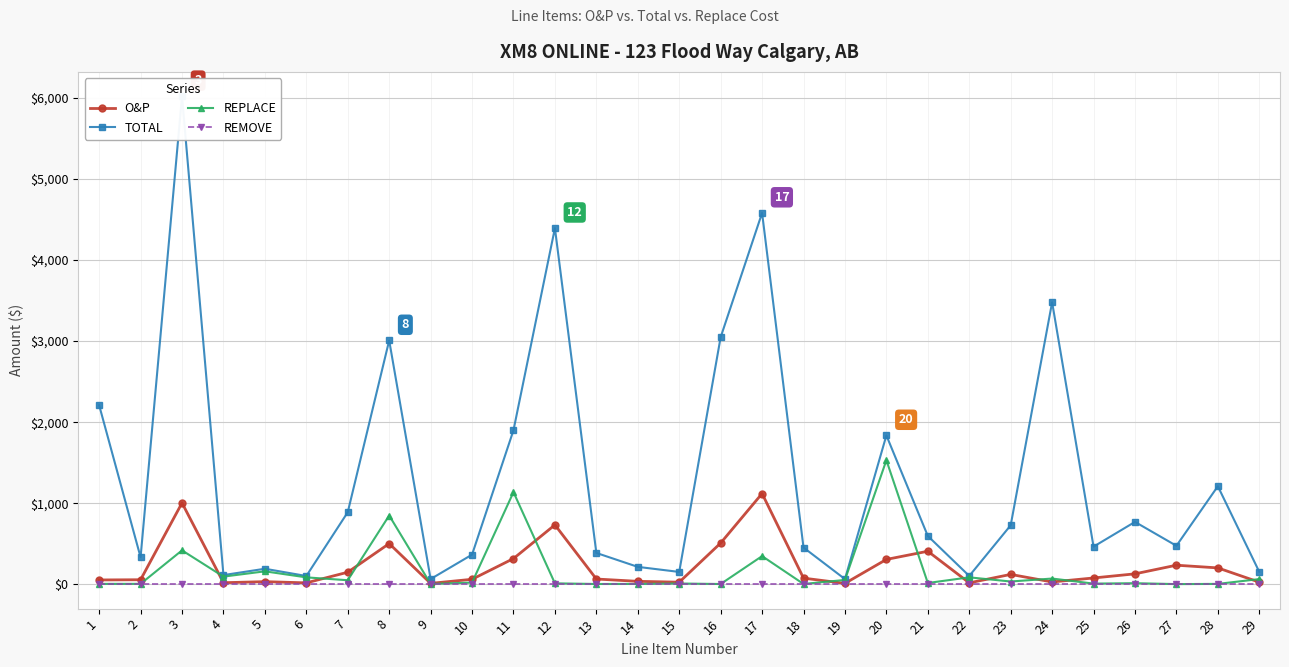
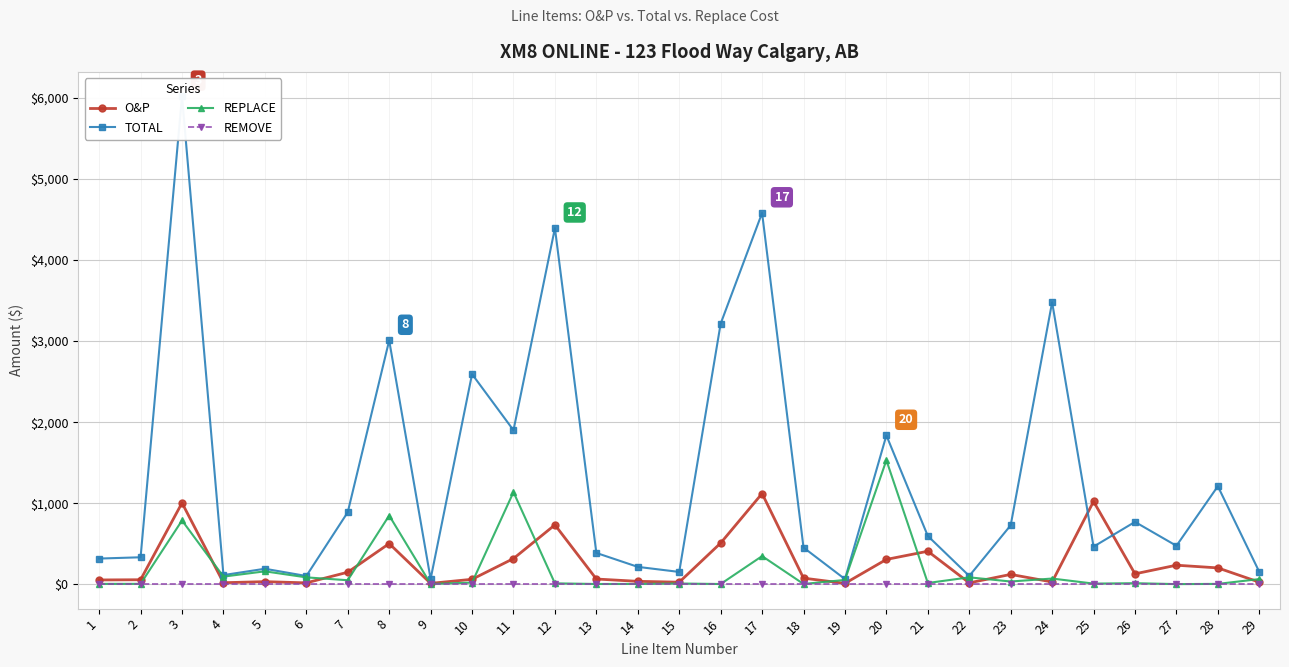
  {
    "O&P": {
      "1": "$100",
      "2": "$100",
      "3": "$1,000",
      "7": "$100",
      "8": "$500",
      "10": "$100",
      "11": "$300",
      "12": "$700",
      "13": "$100",
      "14": "$0",
      "16": "$500",
      "17": "$1,100",
      "18": "$100",
      "20": "$300",
      "21": "$400",
      "23": "$100",
-     "25": "$100",
+     "25": "$1,000",
      "26": "$100",
      "27": "$200",
      "28": "$200"
    },
    "TOTAL": {
-     "1": "$2,200",
+     "1": "$300",
      "2": "$300",
      "7": "$900",
      "9": "$100",
-     "10": "$400",
+     "10": "$2,600",
      "11": "$1,900",
      "13": "$400",
      "14": "$200",
      "15": "$200",
-     "16": "$3,000",
+     "16": "$3,200",
      "18": "$500",
      "21": "$600",
      "23": "$700",
      "24": "$3,500",
      "25": "$500",
      "26": "$800",
      "27": "$500",
      "28": "$1,200",
      "29": "$200"
    },
    "REPLACE": {
-     "3": "$400",
+     "3": "$800",
      "7": "$0",
      "8": "$800",
      "11": "$1,100",
      "17": "$300",
      "20": "$1,500",
      "23": "$0",
      "24": "$100",
      "29": "$100"
    },
    "REMOVE": {
      "3": "$0",
      "7": "$0",
      "8": "$0",
      "11": "$0",
      "17": "$0",
      "20": "$0",
      "23": "$0"
    }
  }
